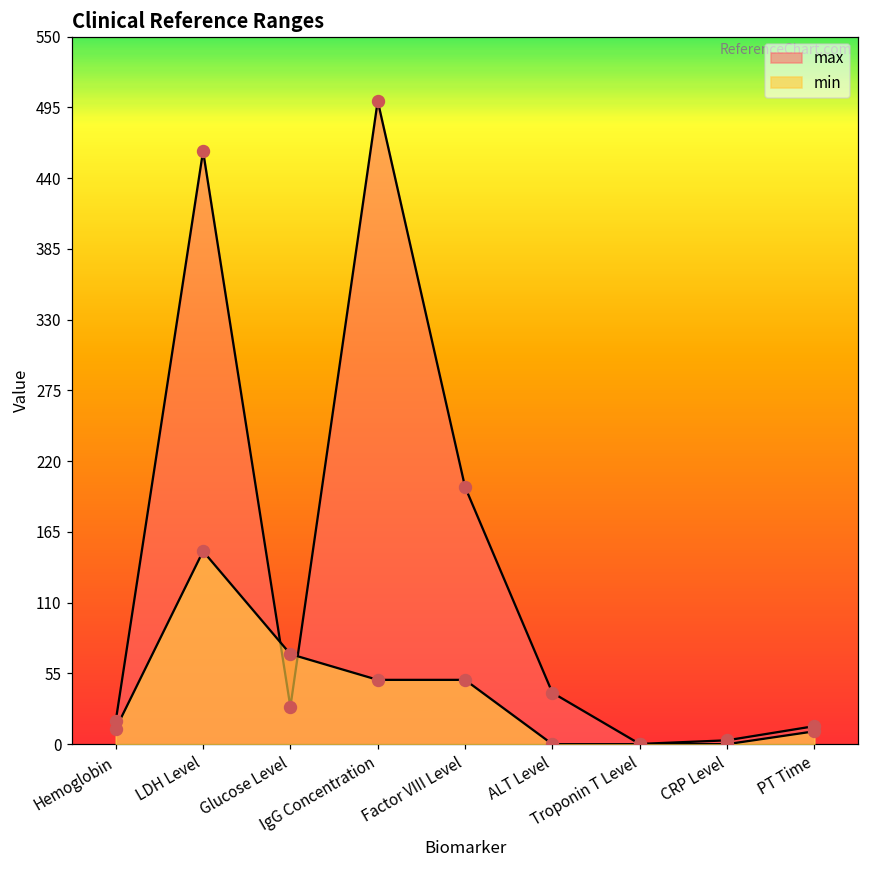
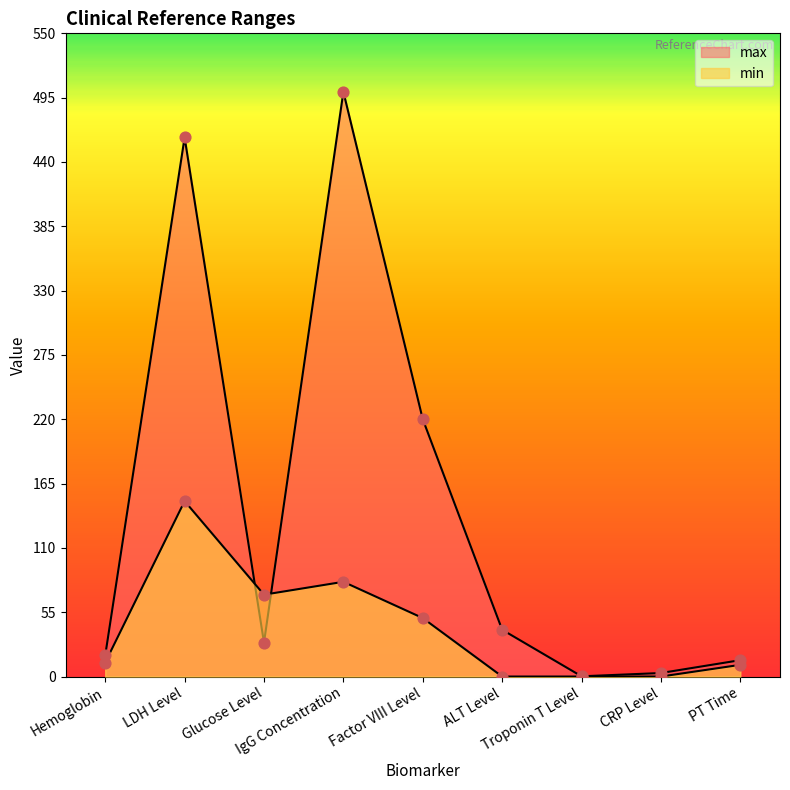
  {
    "max": {
      "Hemoglobin": 18,
      "LDH Level": 461,
      "Glucose Level": 29,
      "IgG Concentration": 500,
-     "Factor VIII Level": 200,
+     "Factor VIII Level": 220,
      "ALT Level": 40,
      "CRP Level": 3,
      "PT Time": 14
    },
    "min": {
      "Hemoglobin": 12,
      "LDH Level": 150,
      "Glucose Level": 70,
-     "IgG Concentration": 50,
+     "IgG Concentration": 81,
      "Factor VIII Level": 50,
      "ALT Level": 0,
      "CRP Level": 0,
      "PT Time": 10
    }
  }
